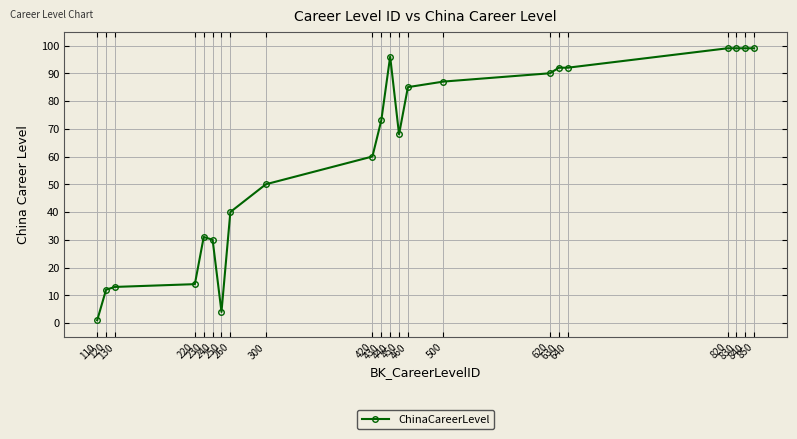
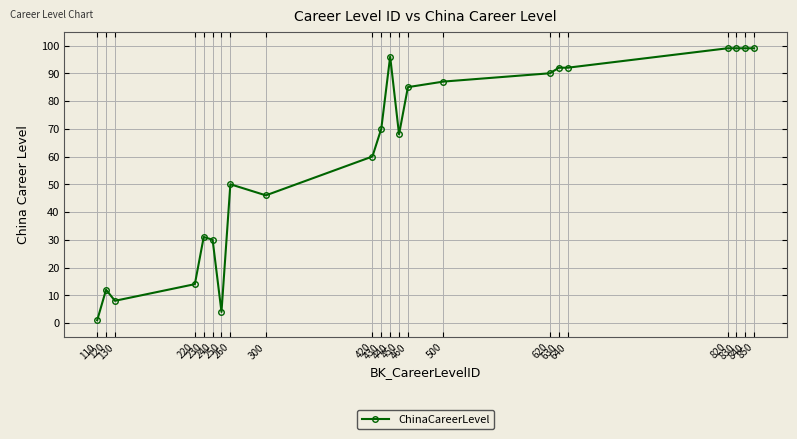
  {
    "110": 1,
    "120": 12,
-   "130": 13,
+   "130": 8,
    "220": 14,
    "230": 31,
    "240": 30,
    "250": 4,
-   "260": 40,
-   "300": 50,
+   "260": 50,
+   "300": 46,
    "420": 60,
-   "430": 73,
+   "430": 70,
    "440": 96,
    "450": 68,
    "460": 85,
    "500": 87,
    "620": 90,
    "630": 92,
    "640": 92,
    "820": 99,
    "830": 99,
    "840": 99,
    "850": 99
  }
